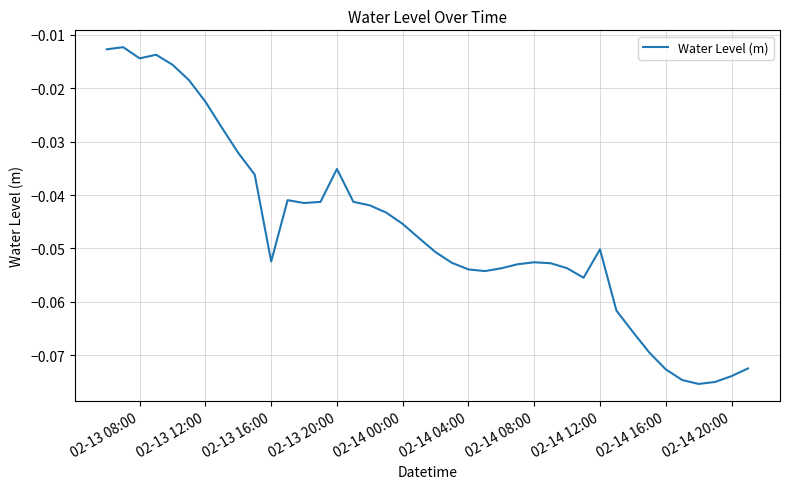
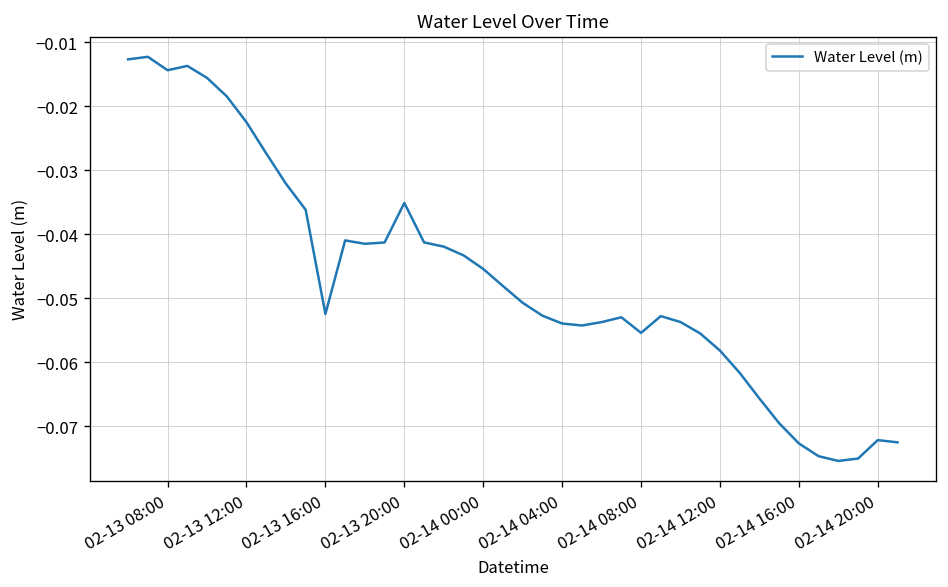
  {
    "02-13 08:00": -0.014,
    "02-13 12:00": -0.023,
    "02-13 16:00": -0.052,
    "02-13 20:00": -0.035,
    "02-14 00:00": -0.045,
    "02-14 04:00": -0.054,
-   "02-14 08:00": -0.053,
-   "02-14 12:00": -0.050,
+   "02-14 08:00": -0.055,
+   "02-14 12:00": -0.058,
    "02-14 16:00": -0.073,
-   "02-14 20:00": -0.074
+   "02-14 20:00": -0.072
  }
